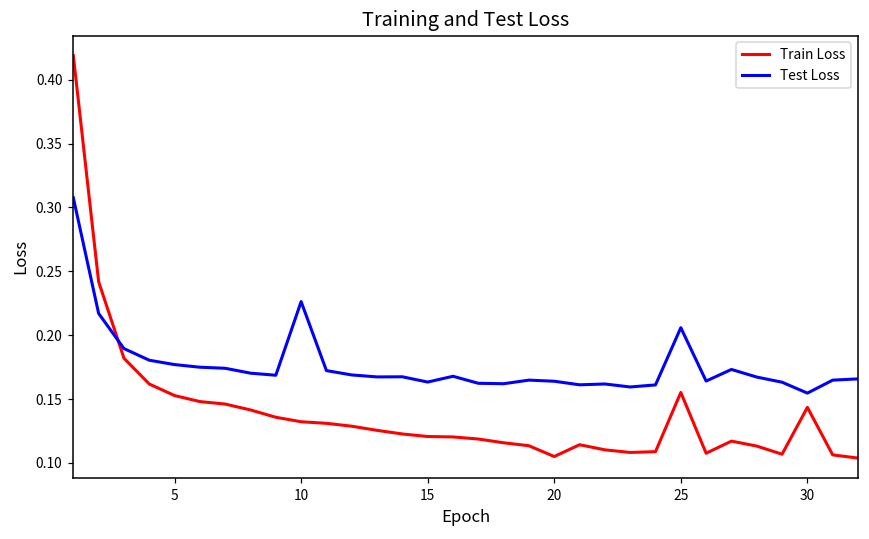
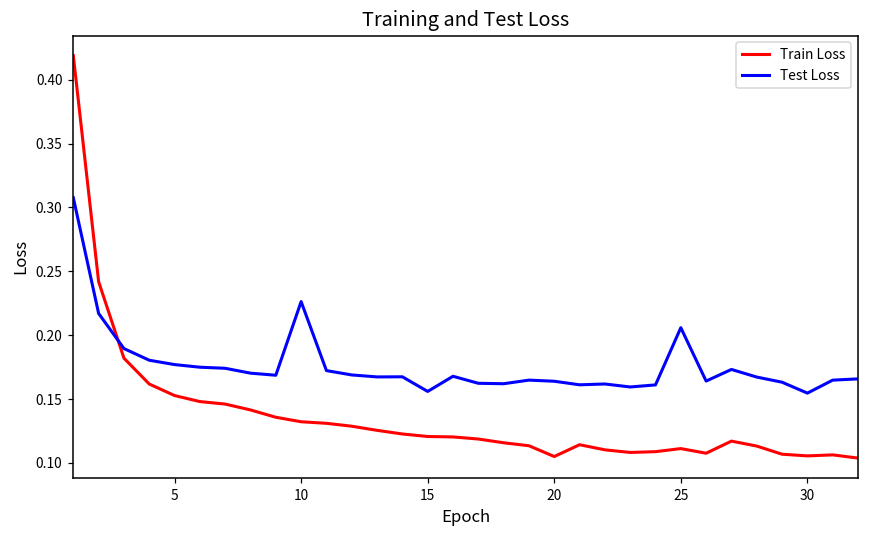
  {
    "Train Loss": {
      "5": 0.153,
      "10": 0.132,
      "15": 0.121,
      "20": 0.105,
-     "25": 0.155,
-     "30": 0.144
+     "25": 0.111,
+     "30": 0.106
    },
    "Test Loss": {
      "5": 0.177,
      "10": 0.226,
-     "15": 0.163,
+     "15": 0.156,
      "20": 0.164,
      "25": 0.206,
      "30": 0.155
    }
  }
